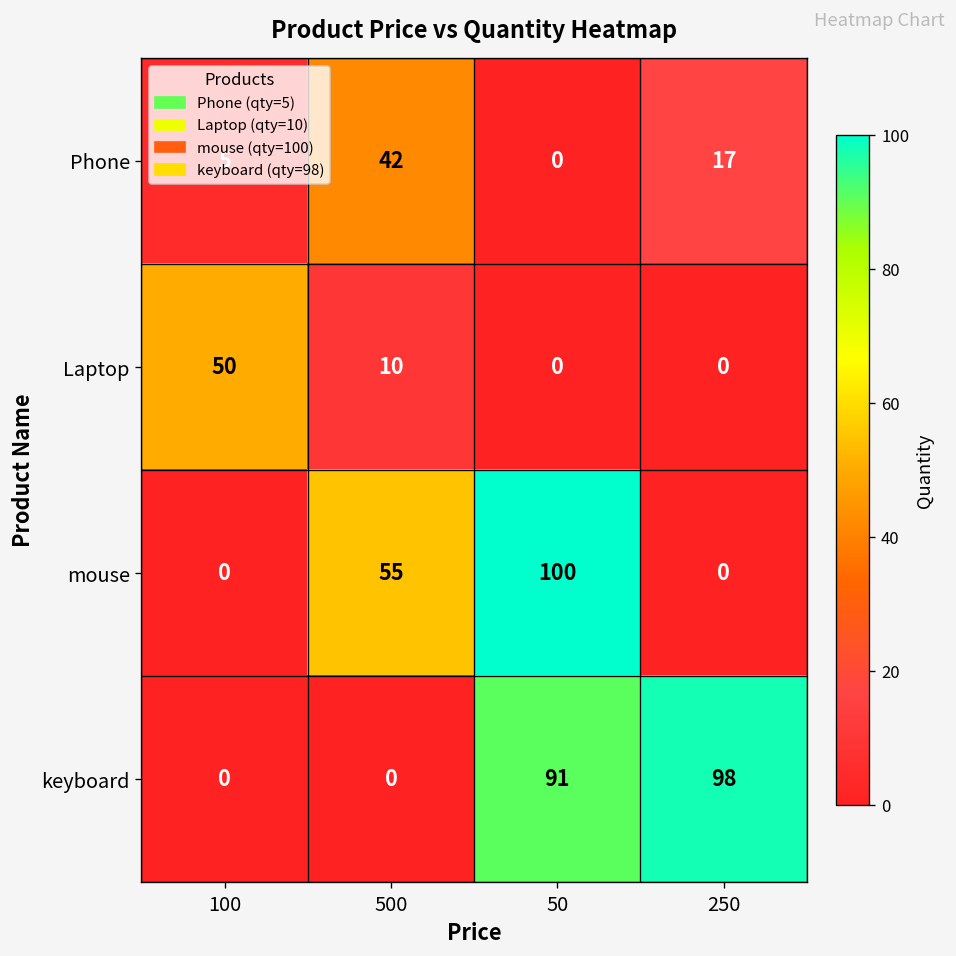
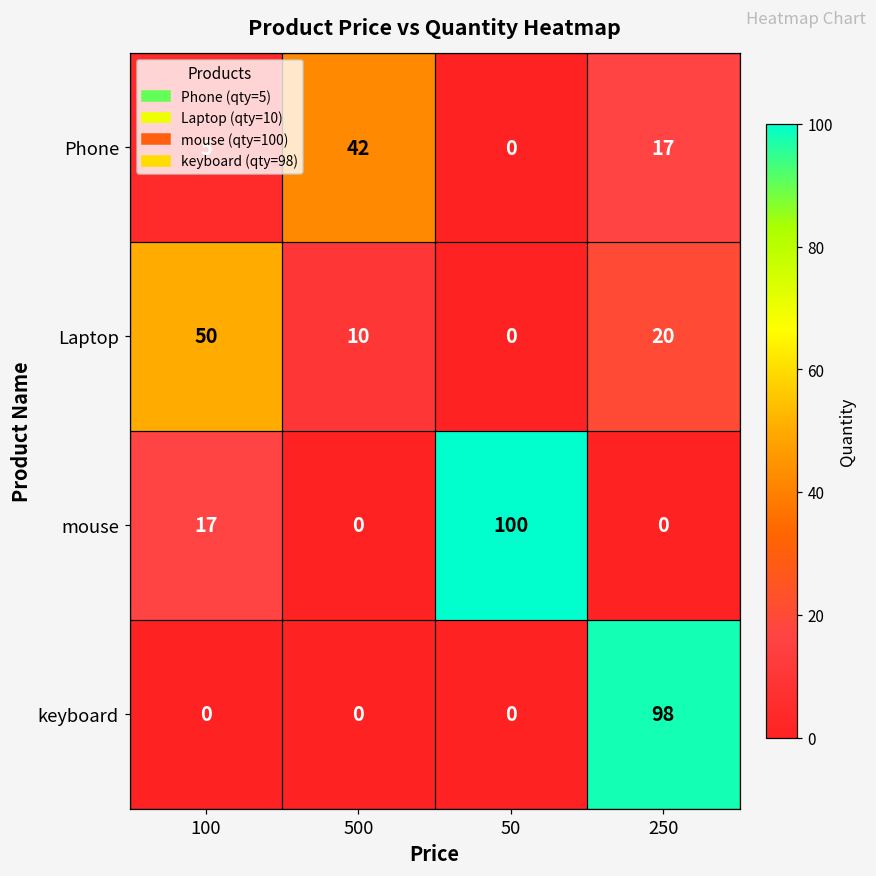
  {
    "Phone": {
      "500": 42,
      "50": 0,
      "250": 17
    },
    "Laptop": {
      "100": 50,
      "500": 10,
      "50": 0,
-     "250": 0
+     "250": 20
    },
    "mouse": {
-     "100": 0,
-     "500": 55,
+     "100": 17,
+     "500": 0,
      "50": 100,
      "250": 0
    },
    "keyboard": {
      "100": 0,
      "500": 0,
-     "50": 91,
+     "50": 0,
      "250": 98
    }
  }
